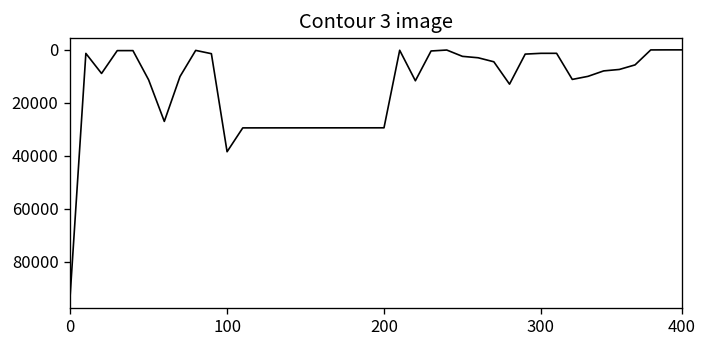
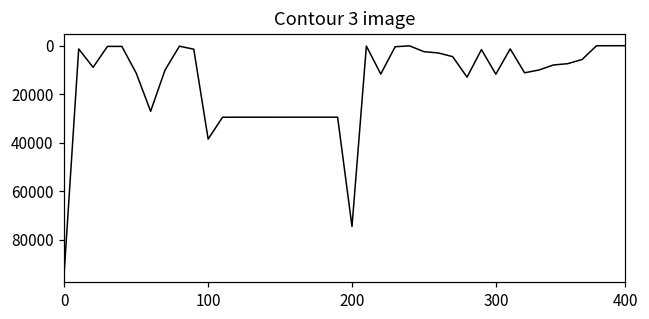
  {
    "0": 93000,
    "100": 38000,
-   "200": 29000,
-   "300": 1000,
+   "200": 74000,
+   "300": 12000,
    "400": 0
  }
